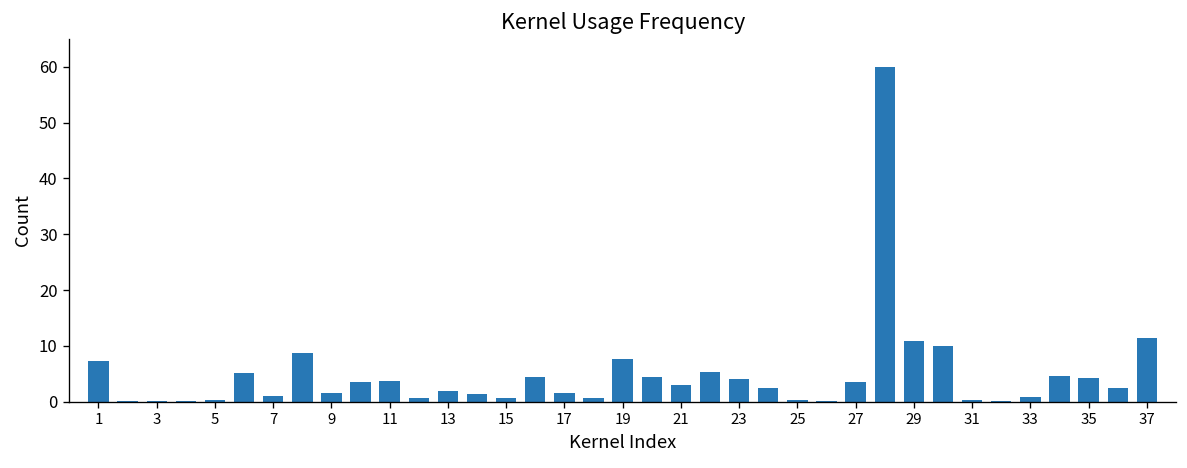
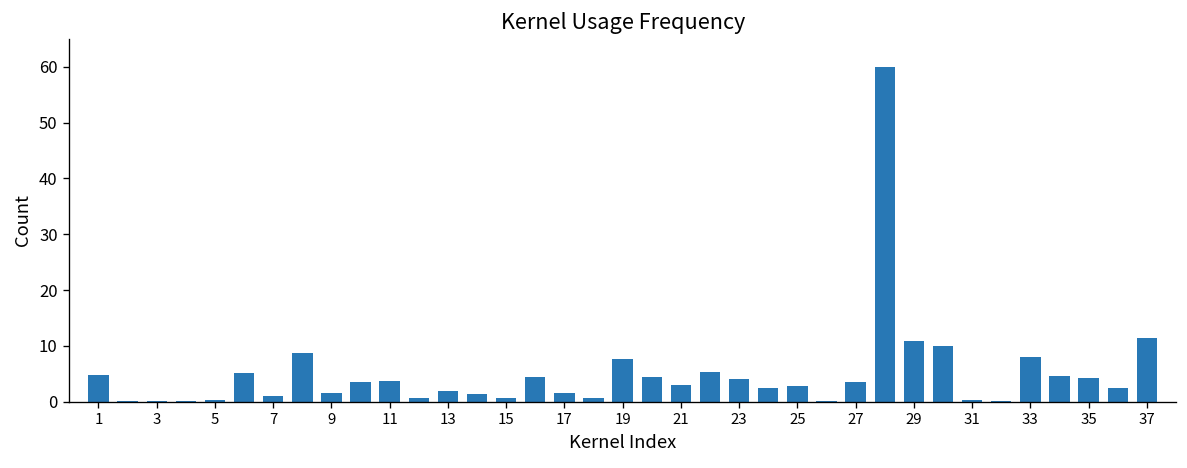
  {
-   "1": 7,
+   "1": 5,
    "7": 1,
    "9": 2,
    "11": 4,
    "13": 2,
    "15": 1,
    "17": 2,
    "19": 8,
    "21": 3,
    "23": 4,
-   "25": 0,
+   "25": 3,
    "27": 4,
    "29": 11,
-   "33": 1,
+   "33": 8,
    "35": 4,
    "37": 11
  }
